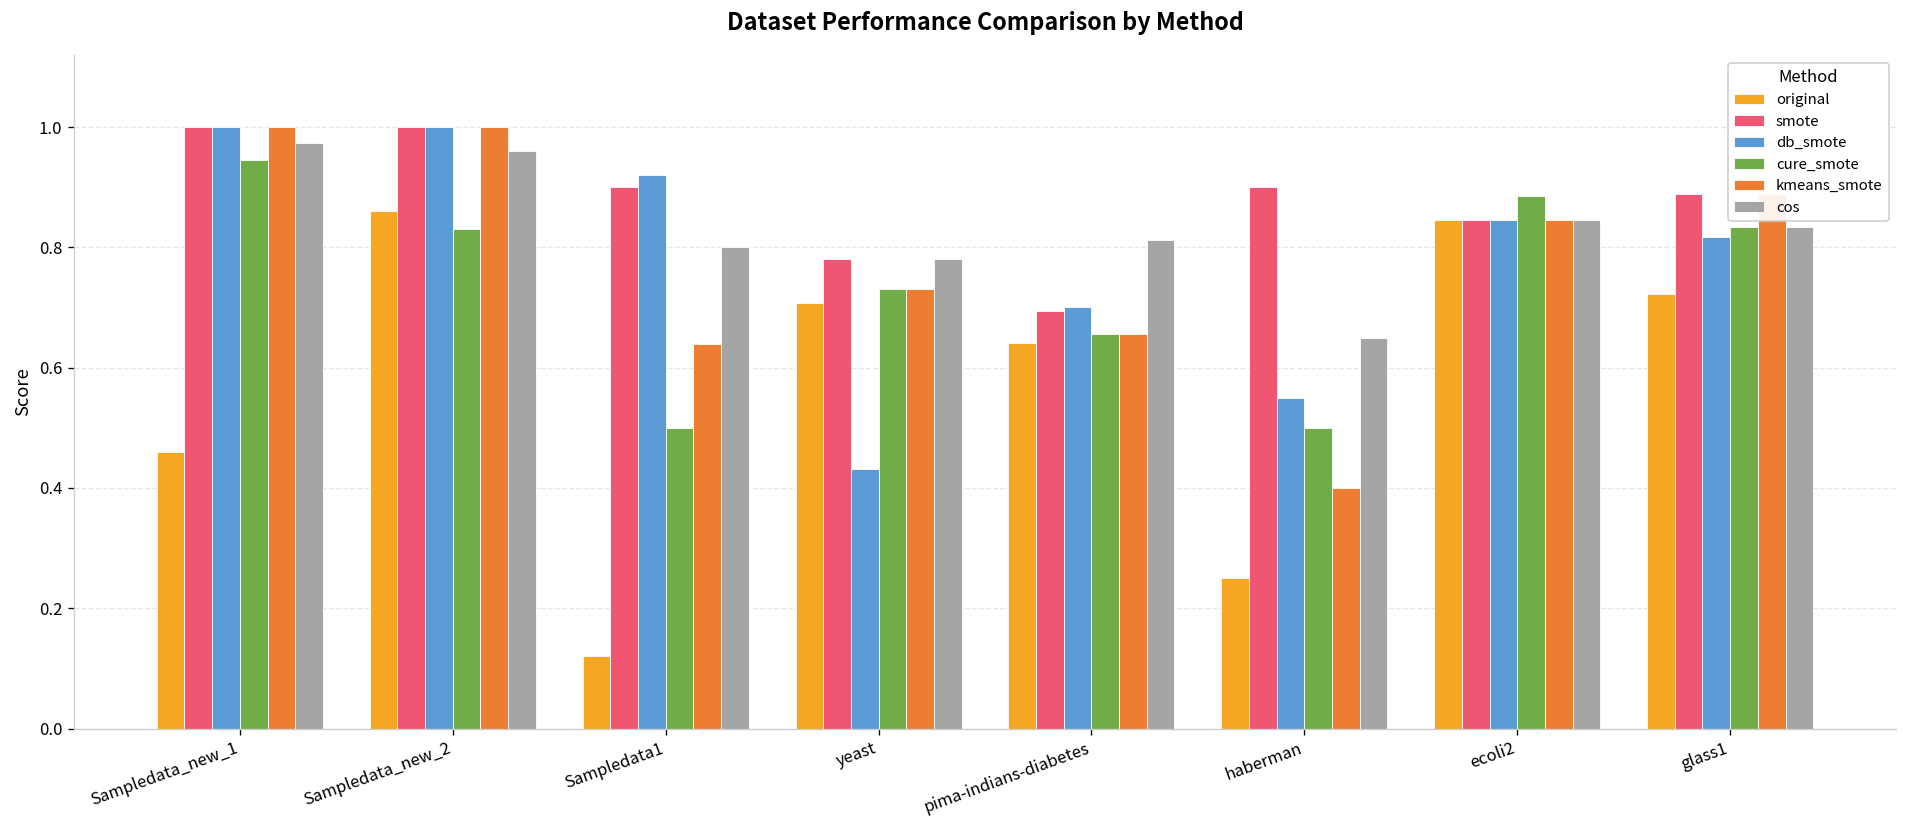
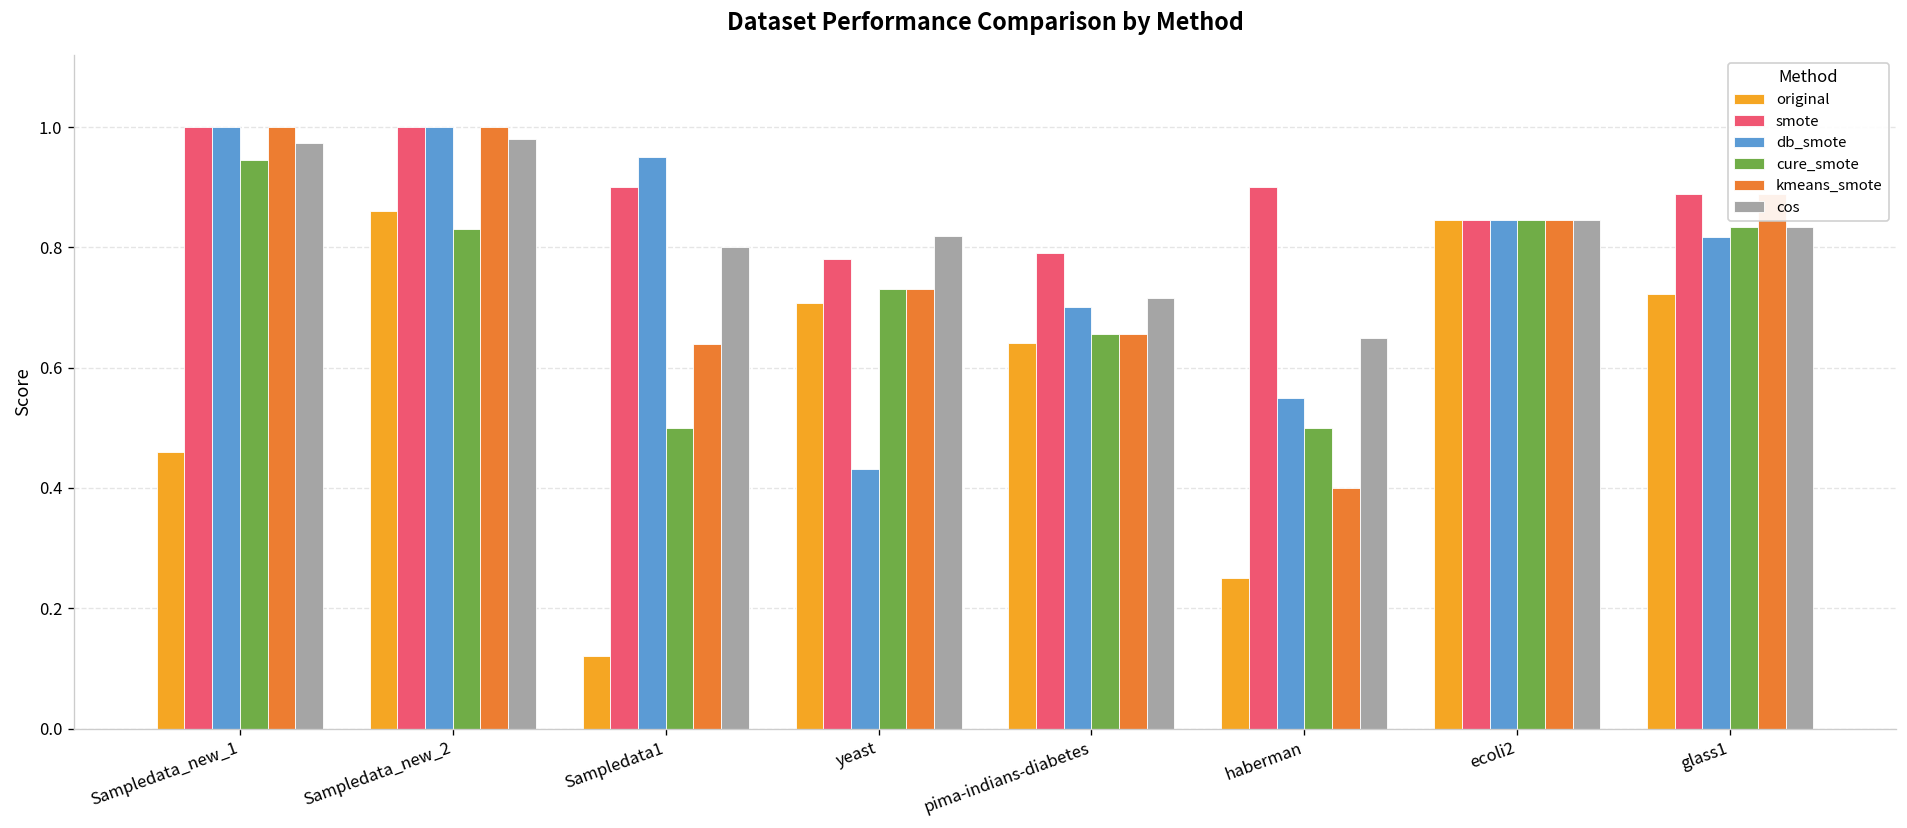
  {
    "smote": {
      "Sampledata_new_1": 1.00,
      "Sampledata_new_2": 1.00,
      "Sampledata1": 0.90,
      "yeast": 0.78,
-     "pima-indians-diabetes": 0.69,
+     "pima-indians-diabetes": 0.79,
      "haberman": 0.90,
      "ecoli2": 0.85,
      "glass1": 0.89
    },
    "db_smote": {
      "Sampledata_new_1": 1.00,
      "Sampledata_new_2": 1.00,
-     "Sampledata1": 0.92,
+     "Sampledata1": 0.95,
      "yeast": 0.43,
      "pima-indians-diabetes": 0.70,
      "haberman": 0.55,
      "ecoli2": 0.85,
      "glass1": 0.82
    },
    "cure_smote": {
      "Sampledata_new_1": 0.95,
      "Sampledata_new_2": 0.83,
      "Sampledata1": 0.50,
      "yeast": 0.73,
      "pima-indians-diabetes": 0.66,
      "haberman": 0.50,
-     "ecoli2": 0.89
+     "ecoli2": 0.85
    },
    "cos": {
      "Sampledata_new_1": 0.97,
-     "Sampledata_new_2": 0.96,
+     "Sampledata_new_2": 0.98,
      "Sampledata1": 0.80,
-     "yeast": 0.78,
-     "pima-indians-diabetes": 0.81,
+     "yeast": 0.82,
+     "pima-indians-diabetes": 0.72,
      "haberman": 0.65,
      "ecoli2": 0.85
    }
  }
